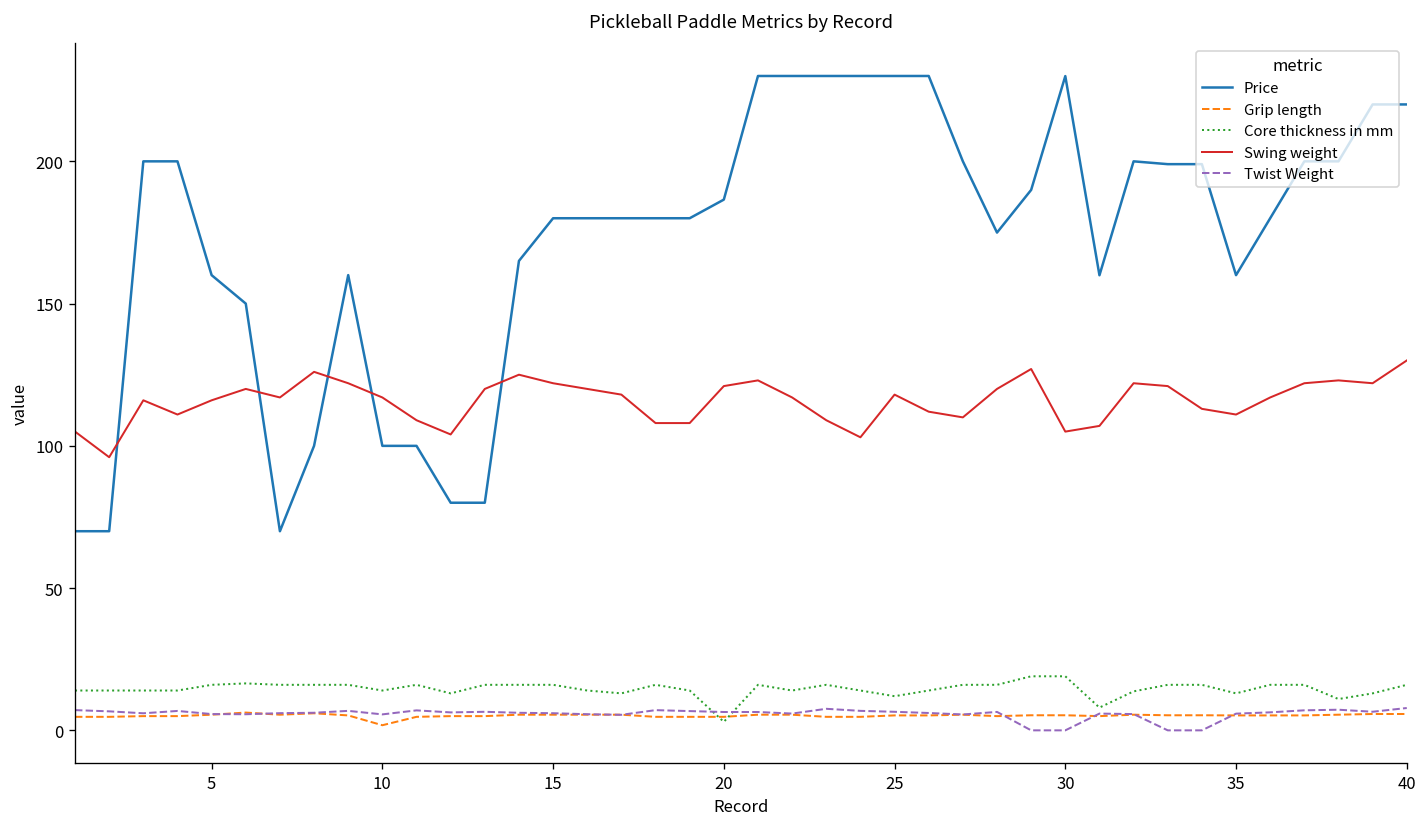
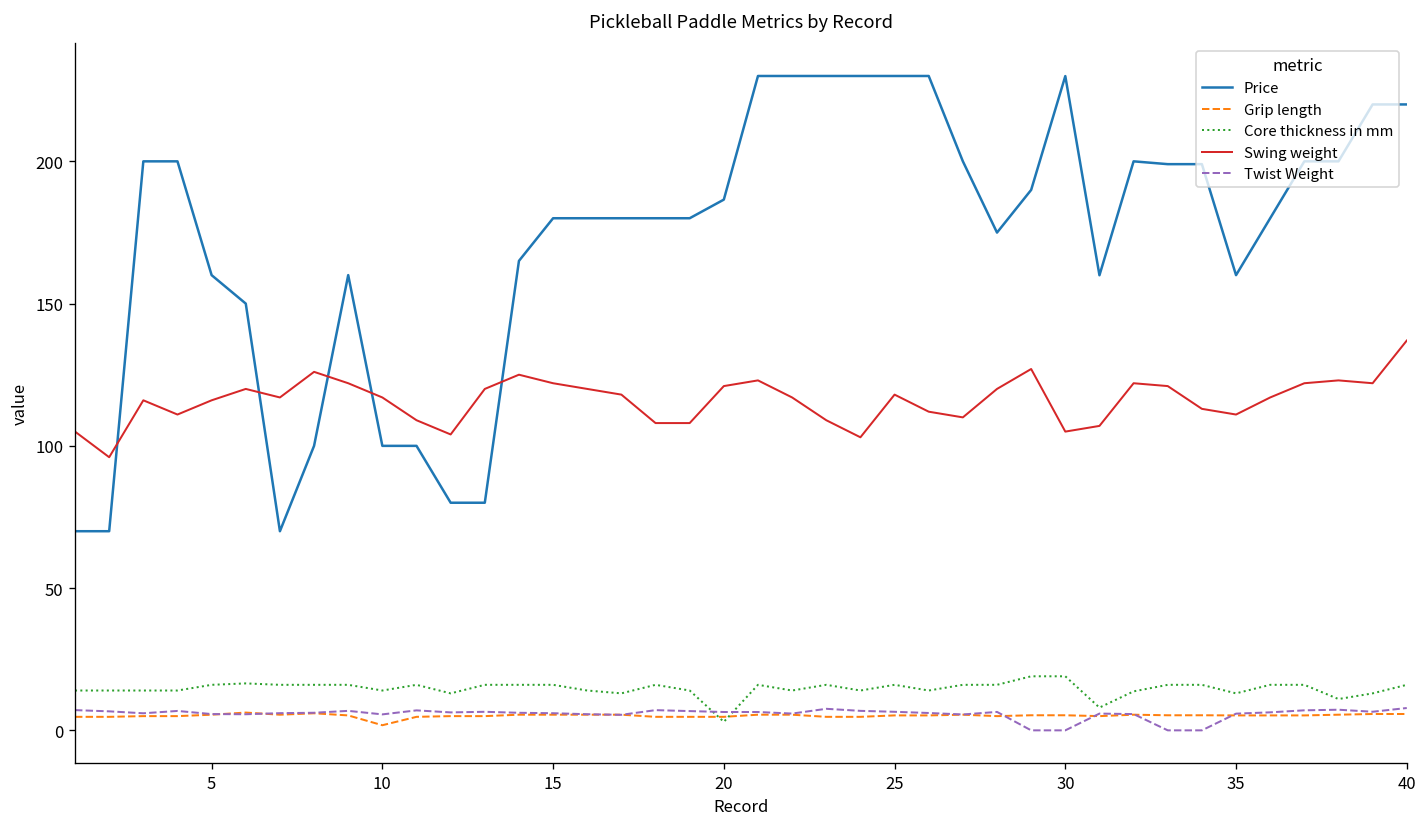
  {
    "Price": {
      "5": 160,
      "10": 100,
      "15": 180,
      "20": 187,
      "25": 230,
      "30": 230,
      "35": 160,
      "40": 220
    },
    "Grip length": {
      "10": 2,
      "20": 5,
      "25": 5,
      "30": 5,
      "40": 6
    },
    "Core thickness in mm": {
      "5": 16,
      "10": 14,
      "15": 16,
      "20": 3,
-     "25": 12,
+     "25": 16,
      "30": 19,
      "35": 13,
      "40": 16
    },
    "Swing weight": {
      "5": 116,
      "10": 117,
      "15": 122,
      "20": 121,
      "25": 118,
      "30": 105,
      "35": 111,
-     "40": 130
+     "40": 137
    },
    "Twist Weight": {
      "10": 6,
      "20": 6,
      "25": 7,
      "30": 0,
      "40": 8
    }
  }
